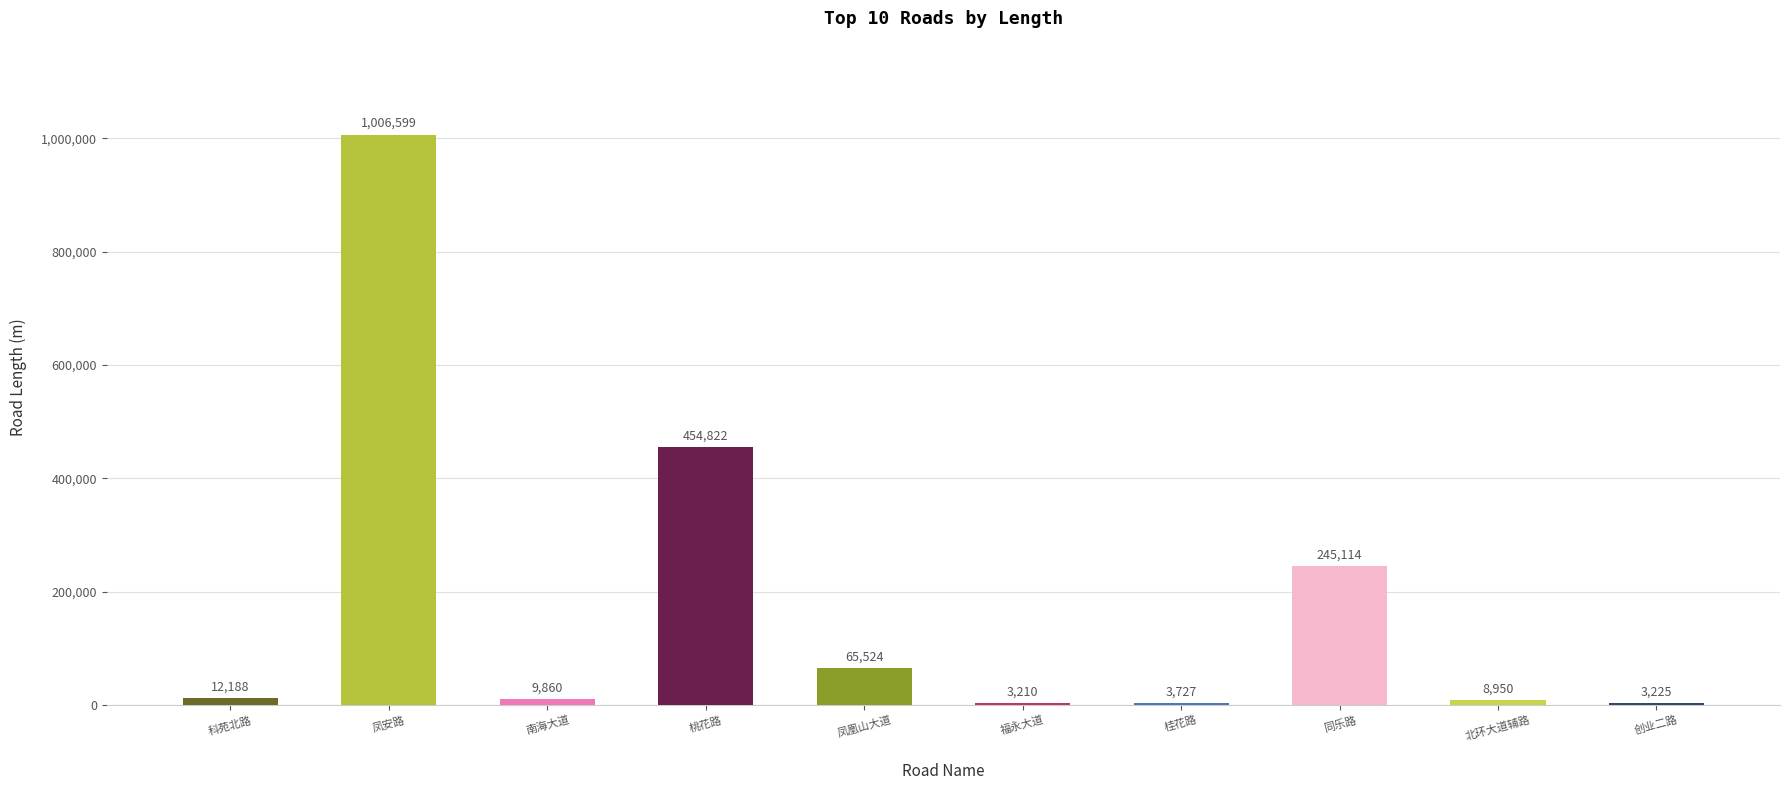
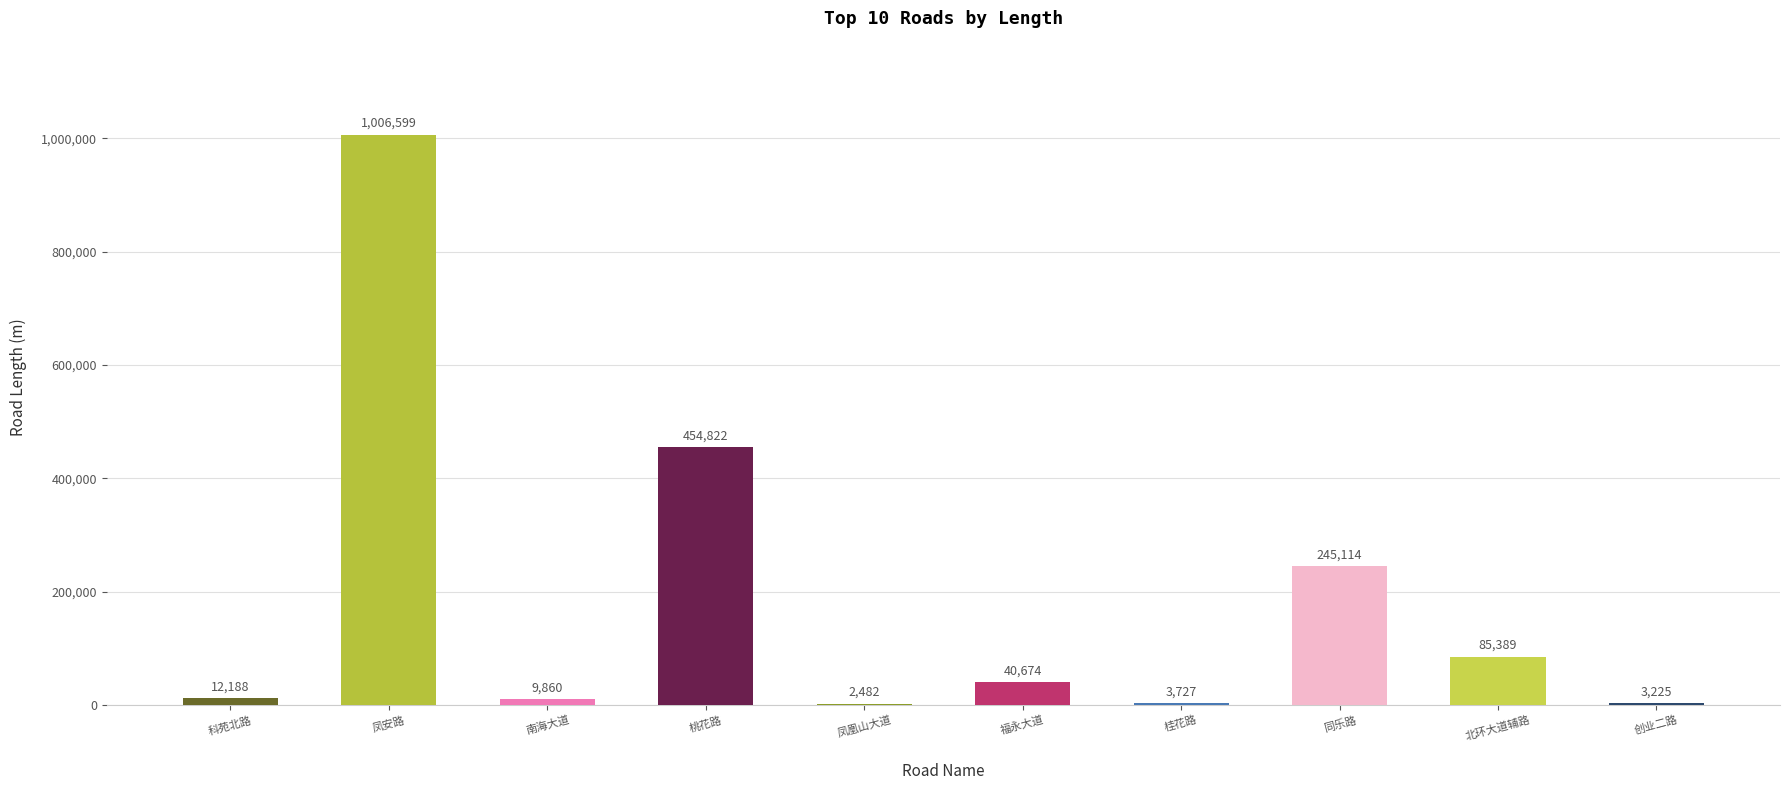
  {
    "科苑北路": "12,188",
    "凤安路": "1,006,599",
    "南海大道": "9,860",
    "桃花路": "454,822",
-   "凤凰山大道": "65,524",
-   "福永大道": "3,210",
+   "凤凰山大道": "2,482",
+   "福永大道": "40,674",
    "桂花路": "3,727",
    "同乐路": "245,114",
-   "北环大道辅路": "8,950",
+   "北环大道辅路": "85,389",
    "创业二路": "3,225"
  }
